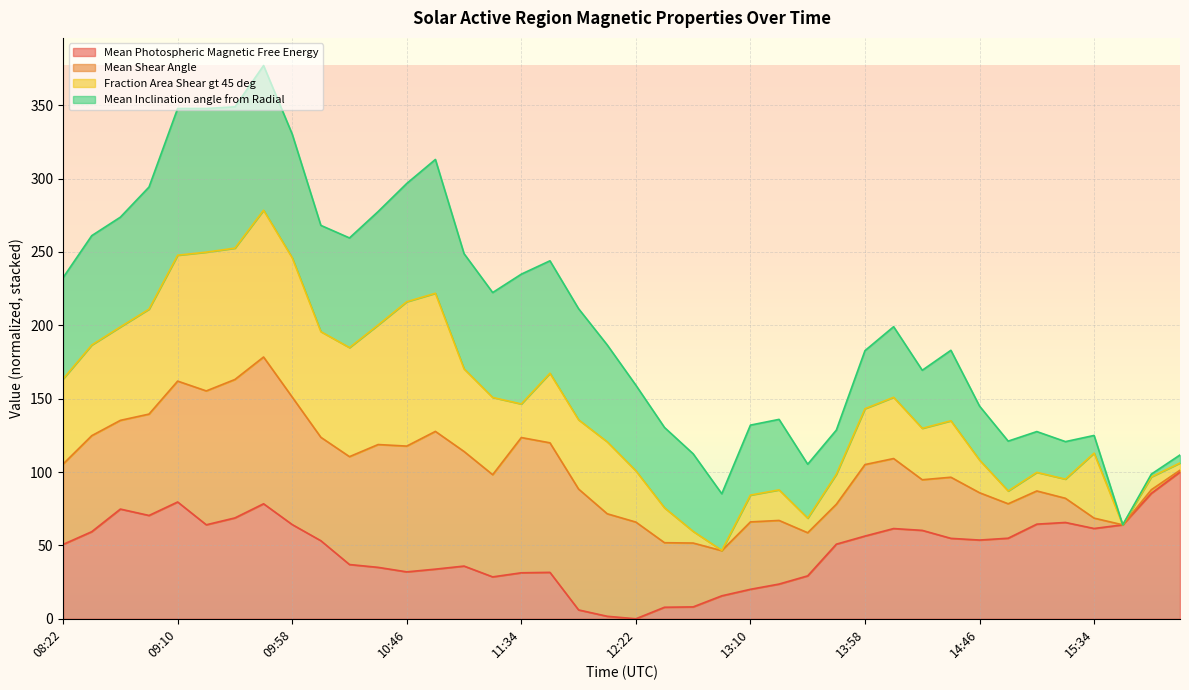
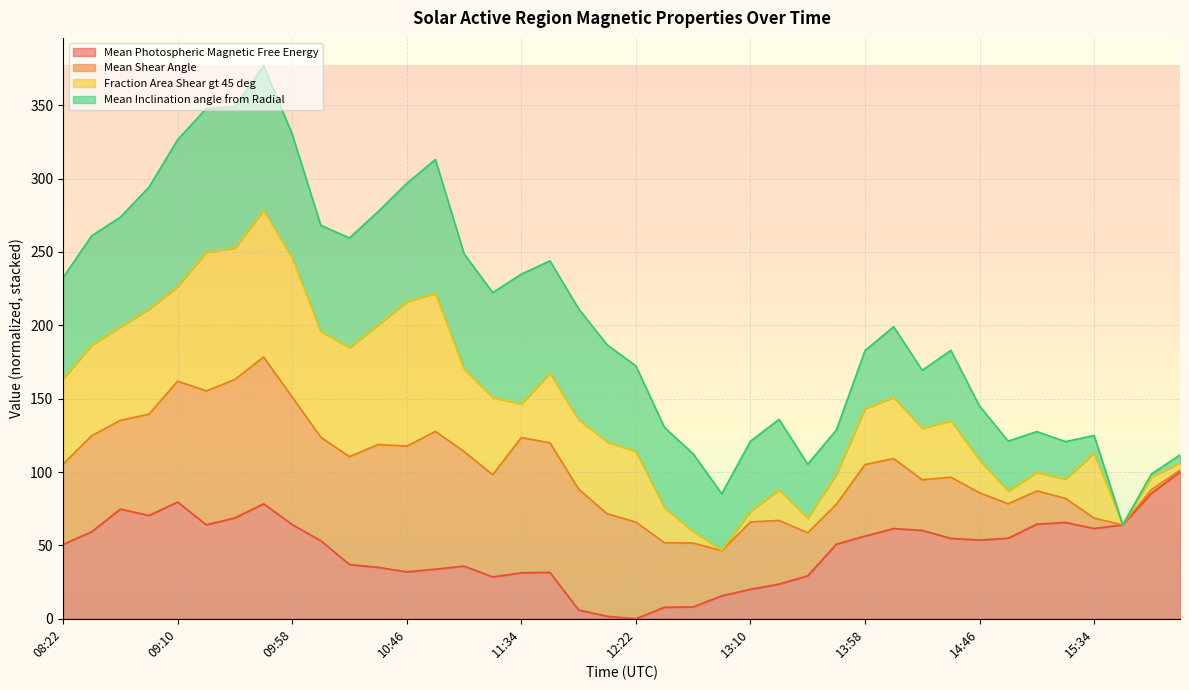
  {
    "Fraction Area Shear gt 45 deg": {
      "08:22": 58,
-     "09:10": 86,
+     "09:10": 65,
      "09:58": 95,
      "10:46": 98,
      "11:34": 23,
-     "12:22": 35,
-     "13:10": 18,
+     "12:22": 48,
+     "13:10": 7,
      "13:58": 38,
      "14:46": 22,
      "15:34": 44
    },
    "Mean Inclination angle from Radial": {
      "08:22": 69,
      "09:58": 84,
      "10:46": 81,
      "11:34": 88,
      "12:22": 58,
      "13:10": 48,
      "13:58": 40,
      "14:46": 37,
      "15:34": 12
    }
  }
